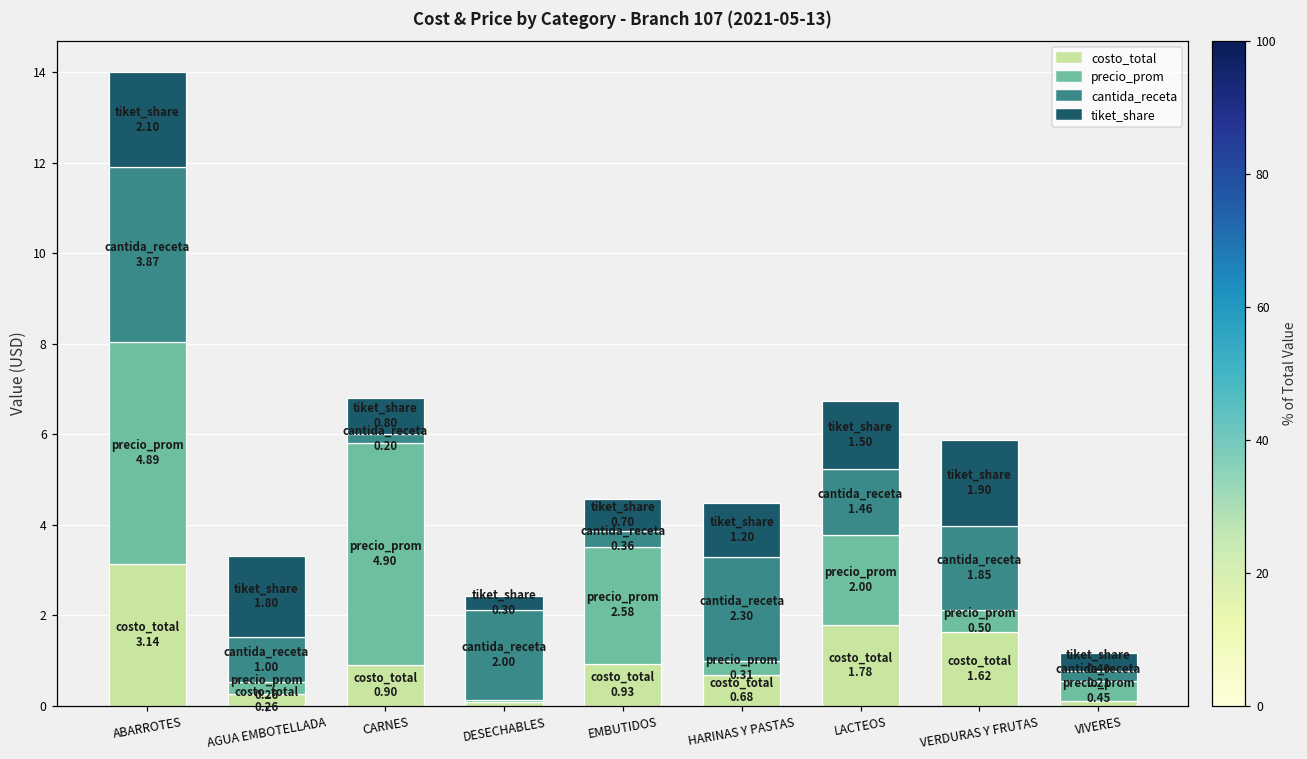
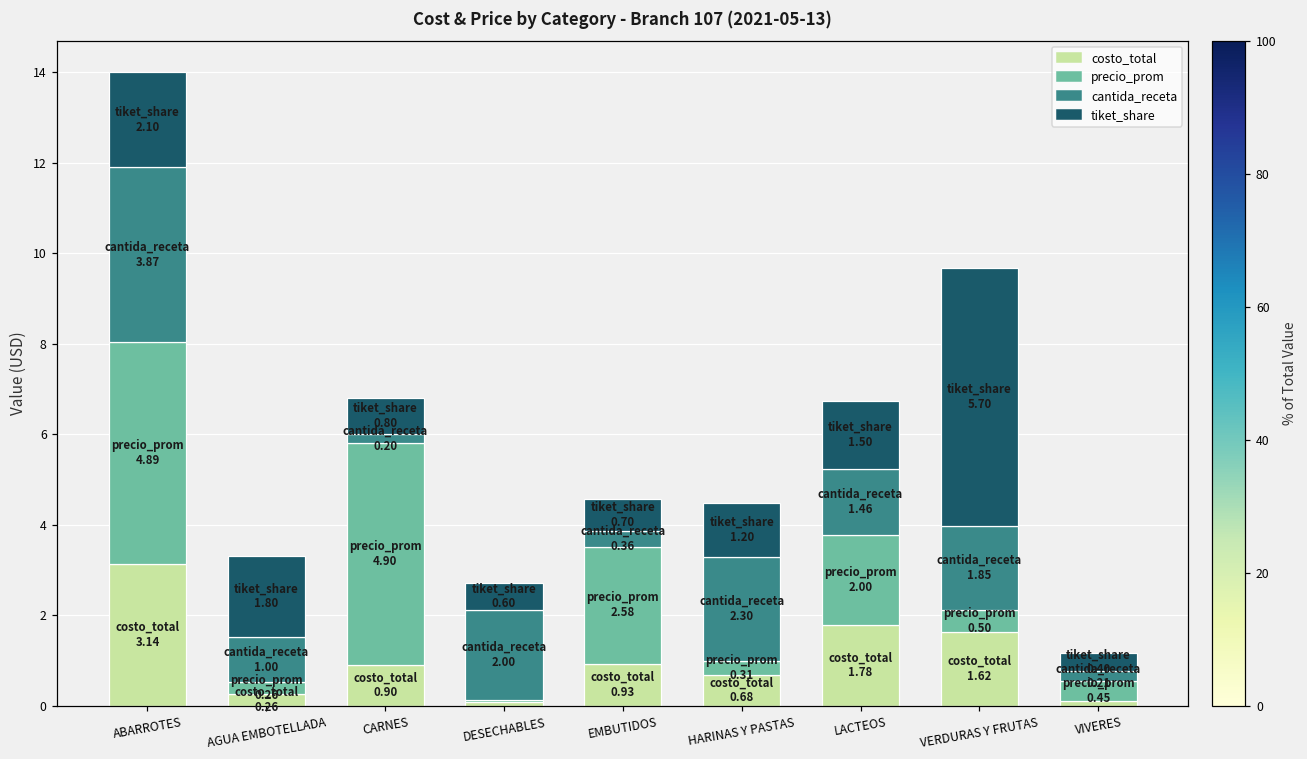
  {
    "costo_total": {
      "ABARROTES": 3.14,
      "CARNES": 0.90,
      "EMBUTIDOS": 0.93,
      "HARINAS Y PASTAS": 0.68,
      "LACTEOS": 1.78,
      "VERDURAS Y FRUTAS": 1.62
    },
    "precio_prom": {
      "ABARROTES": 4.89,
      "CARNES": 4.90,
      "EMBUTIDOS": 2.58,
      "HARINAS Y PASTAS": 0.31,
      "LACTEOS": 2.00,
      "VERDURAS Y FRUTAS": 0.50
    },
    "cantida_receta": {
      "ABARROTES": 3.87,
      "AGUA EMBOTELLADA": 1.00,
      "CARNES": 0.20,
      "DESECHABLES": 2.00,
      "EMBUTIDOS": 0.36,
      "HARINAS Y PASTAS": 2.30,
      "LACTEOS": 1.46,
      "VERDURAS Y FRUTAS": 1.85
    },
    "tiket_share": {
      "ABARROTES": 2.10,
      "AGUA EMBOTELLADA": 1.80,
      "CARNES": 0.80,
-     "DESECHABLES": 0.30,
+     "DESECHABLES": 0.60,
      "EMBUTIDOS": 0.70,
      "HARINAS Y PASTAS": 1.20,
      "LACTEOS": 1.50,
-     "VERDURAS Y FRUTAS": 1.90
+     "VERDURAS Y FRUTAS": 5.70
    }
  }
